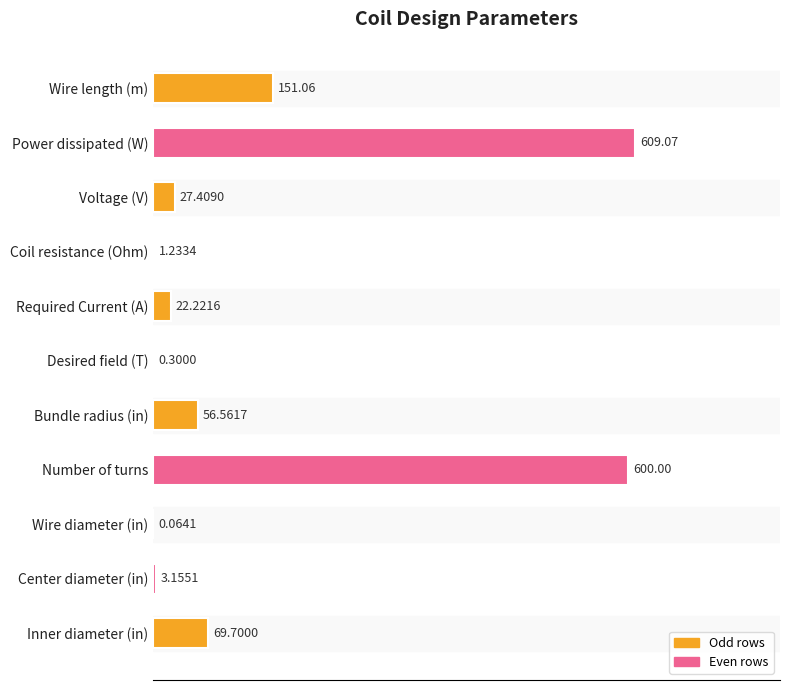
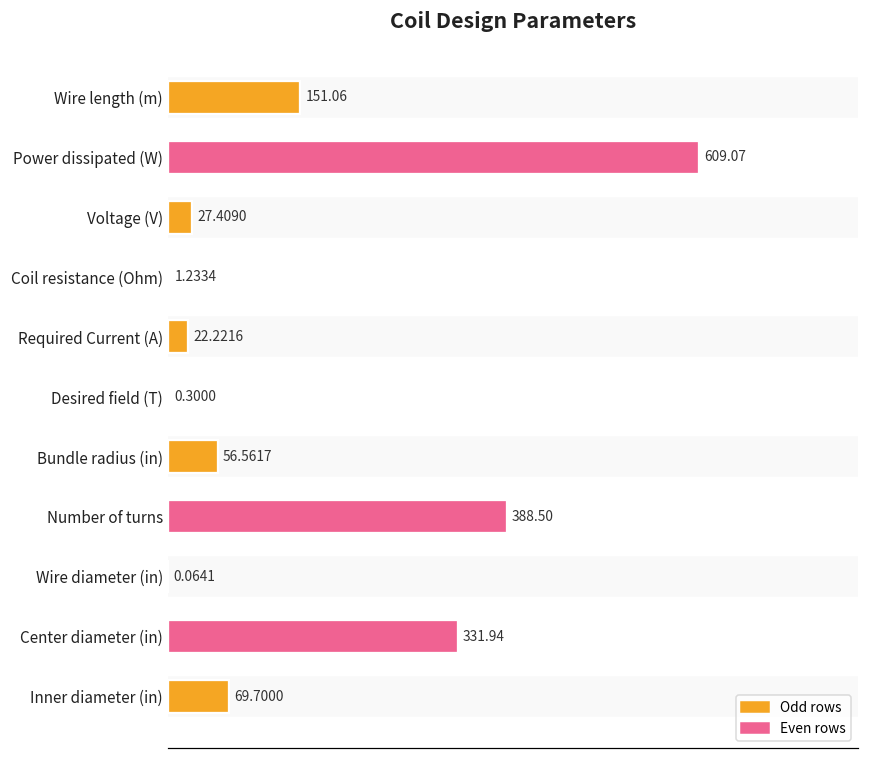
  {
-   "Number of turns": 600.00,
-   "Center diameter (in)": 3.1551
+   "Number of turns": 388.50,
+   "Center diameter (in)": 331.94
  }
